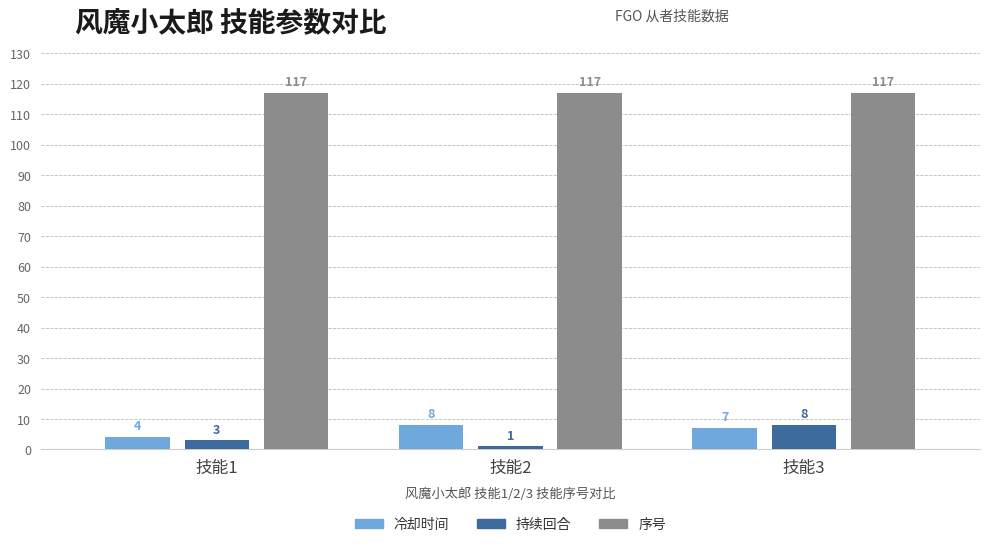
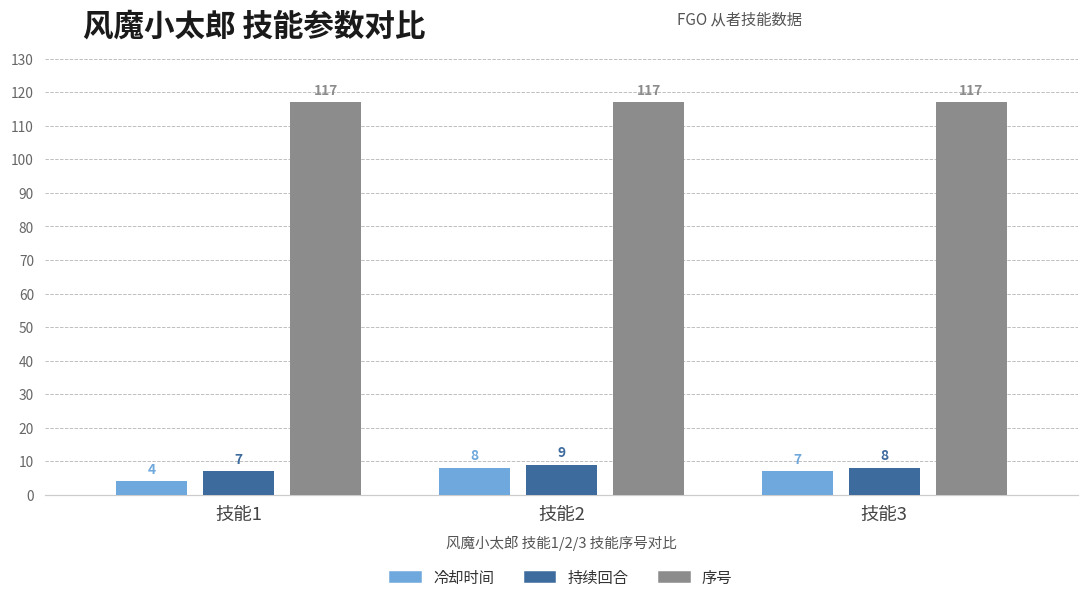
  {
    "冷却时间": {
      "技能1": 4,
      "技能2": 8,
      "技能3": 7
    },
    "持续回合": {
-     "技能1": 3,
-     "技能2": 1,
+     "技能1": 7,
+     "技能2": 9,
      "技能3": 8
    },
    "序号": {
      "技能1": 117,
      "技能2": 117,
      "技能3": 117
    }
  }
